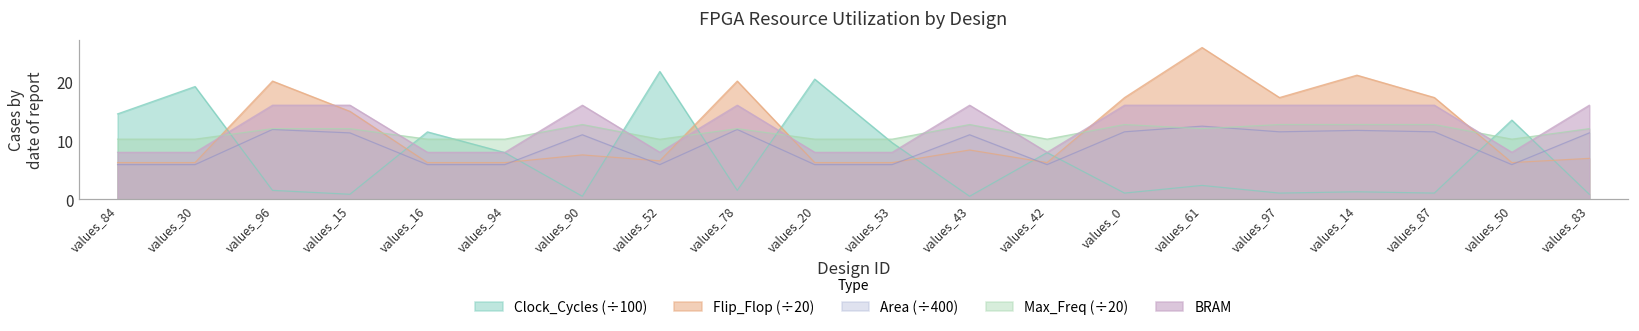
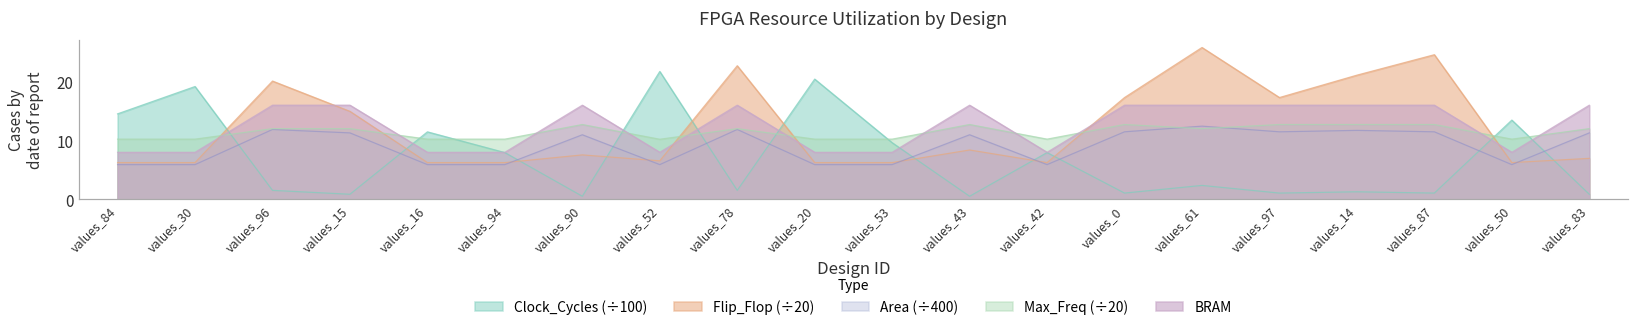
  {
    "Flip_Flop (÷20)": {
      "values_96": 20,
      "values_15": 15,
      "values_90": 8,
      "values_52": 7,
-     "values_78": 20,
+     "values_78": 23,
      "values_43": 8,
      "values_0": 17,
      "values_61": 26,
      "values_97": 17,
      "values_14": 21,
-     "values_87": 17,
+     "values_87": 25,
      "values_83": 7
    }
  }
